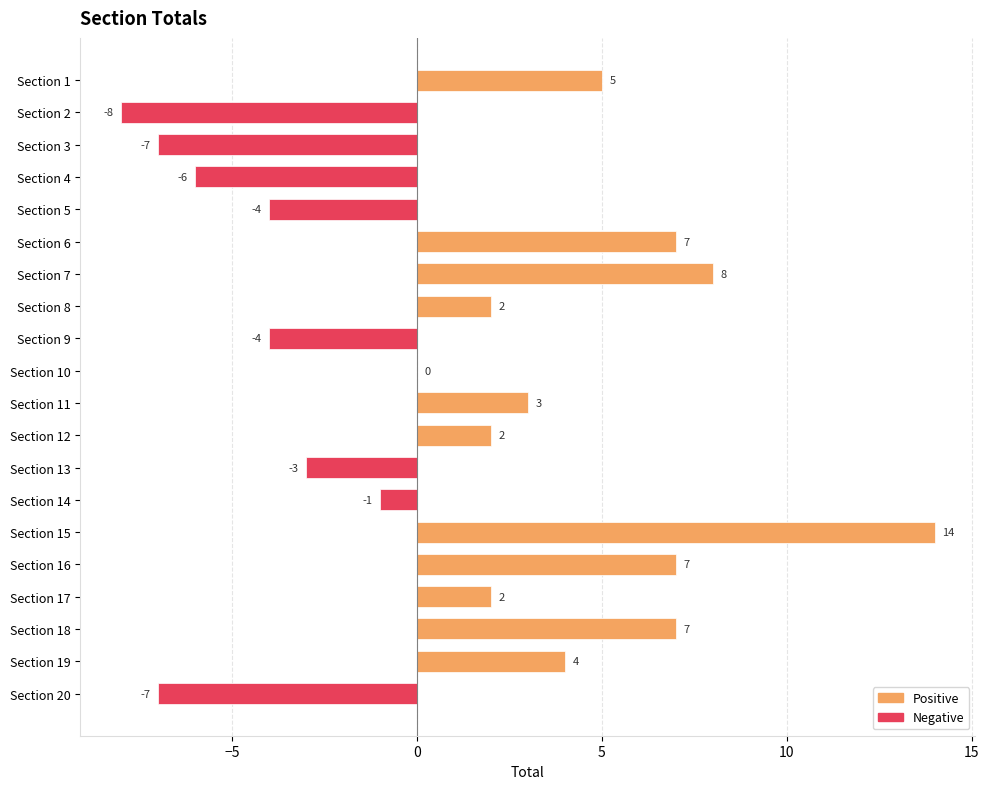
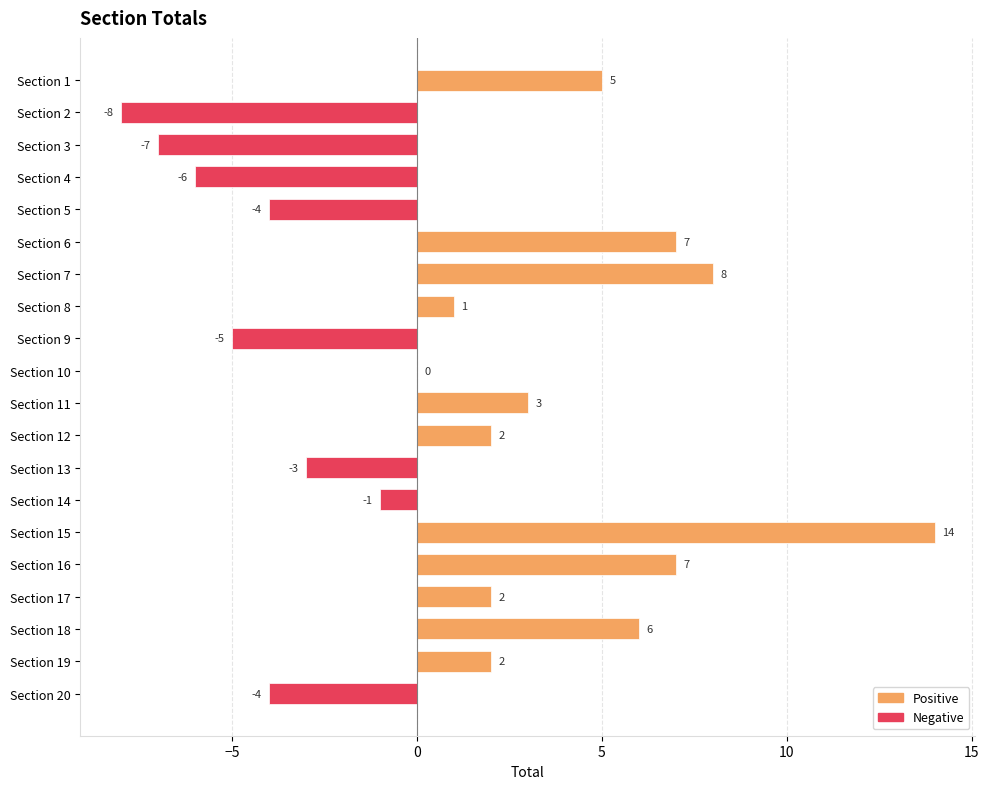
  {
    "Section 1": 5,
    "Section 2": -8,
    "Section 3": -7,
    "Section 4": -6,
    "Section 5": -4,
    "Section 6": 7,
    "Section 7": 8,
-   "Section 8": 2,
-   "Section 9": -4,
+   "Section 8": 1,
+   "Section 9": -5,
    "Section 10": 0,
    "Section 11": 3,
    "Section 12": 2,
    "Section 13": -3,
    "Section 14": -1,
    "Section 15": 14,
    "Section 16": 7,
    "Section 17": 2,
-   "Section 18": 7,
-   "Section 19": 4,
-   "Section 20": -7
+   "Section 18": 6,
+   "Section 19": 2,
+   "Section 20": -4
  }
